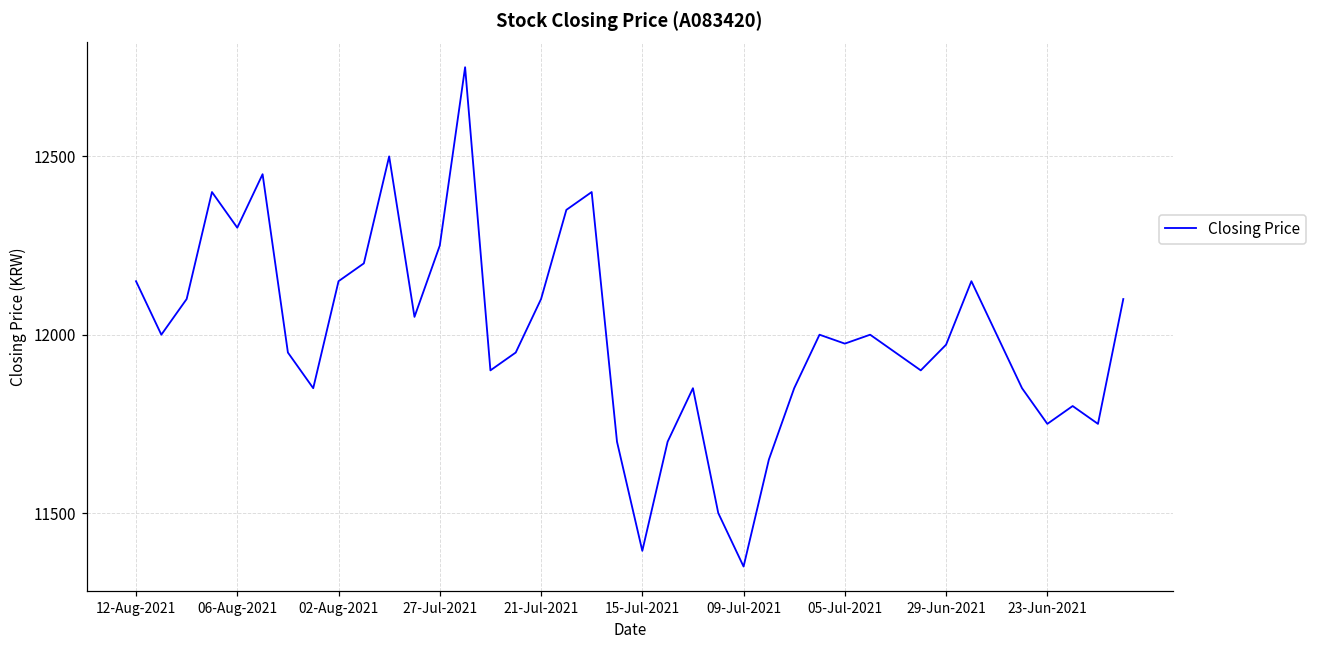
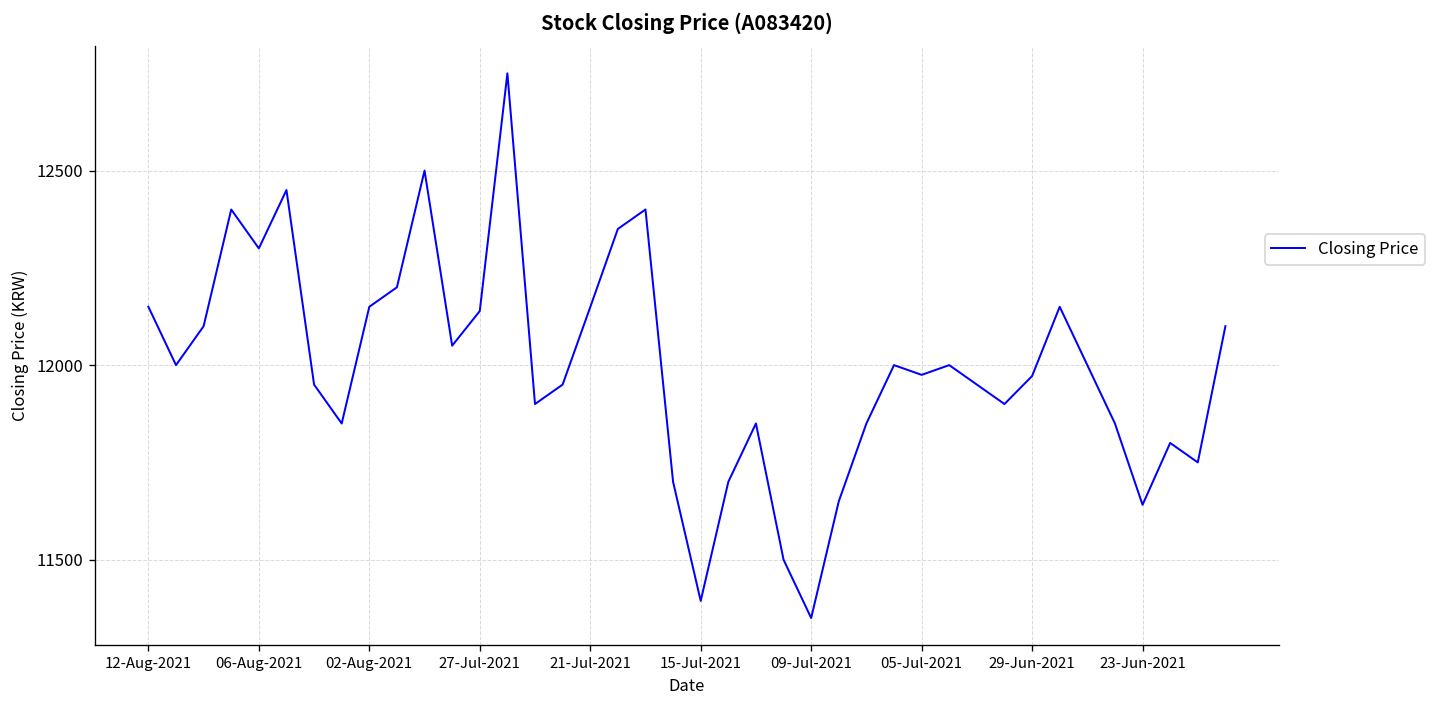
  {
    "12-Aug-2021": 12150,
    "06-Aug-2021": 12300,
    "02-Aug-2021": 12150,
-   "27-Jul-2021": 12250,
-   "21-Jul-2021": 12100,
+   "27-Jul-2021": 12140,
+   "21-Jul-2021": 12150,
    "15-Jul-2021": 11390,
    "09-Jul-2021": 11350,
    "05-Jul-2021": 11980,
    "29-Jun-2021": 11970,
-   "23-Jun-2021": 11750
+   "23-Jun-2021": 11640
  }
